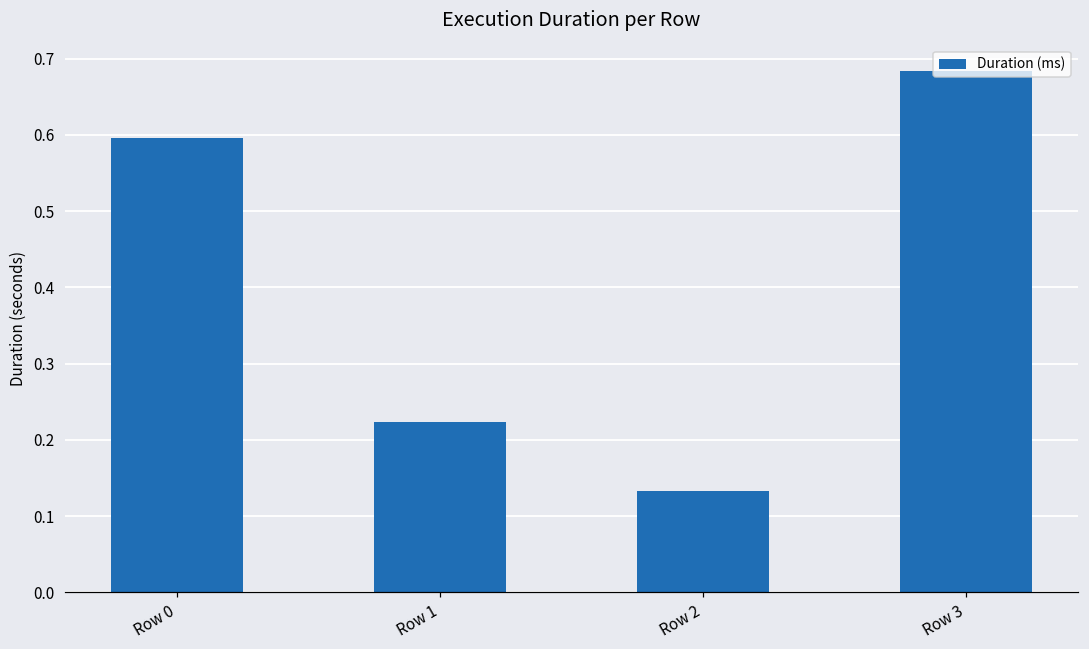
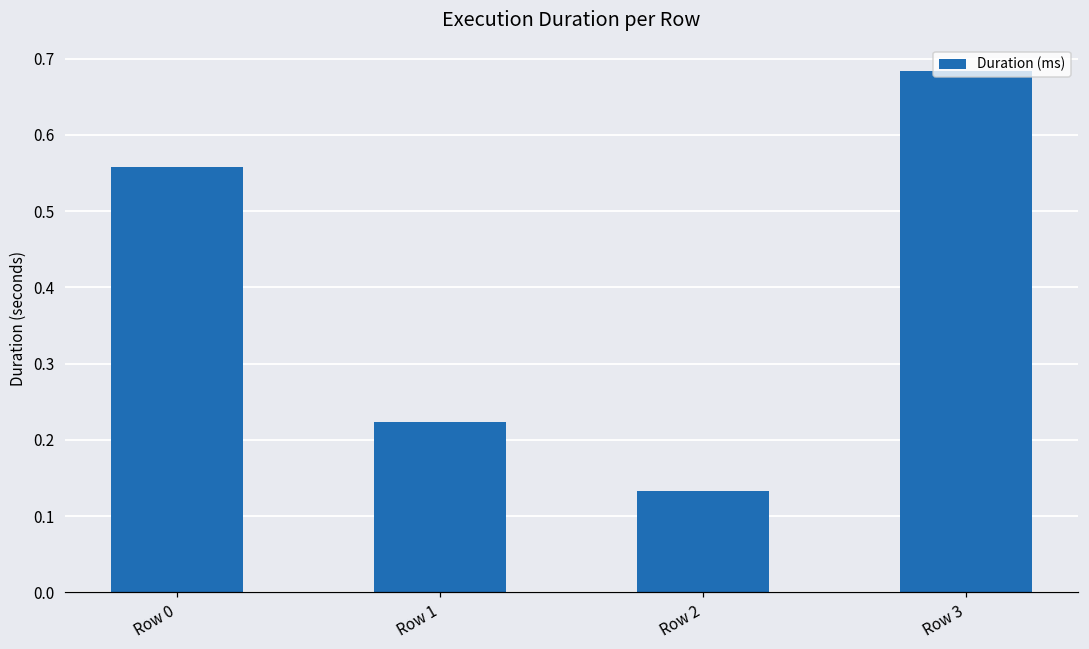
  {
-   "Row 0": 0.60,
+   "Row 0": 0.56,
    "Row 1": 0.22,
    "Row 2": 0.13
  }
